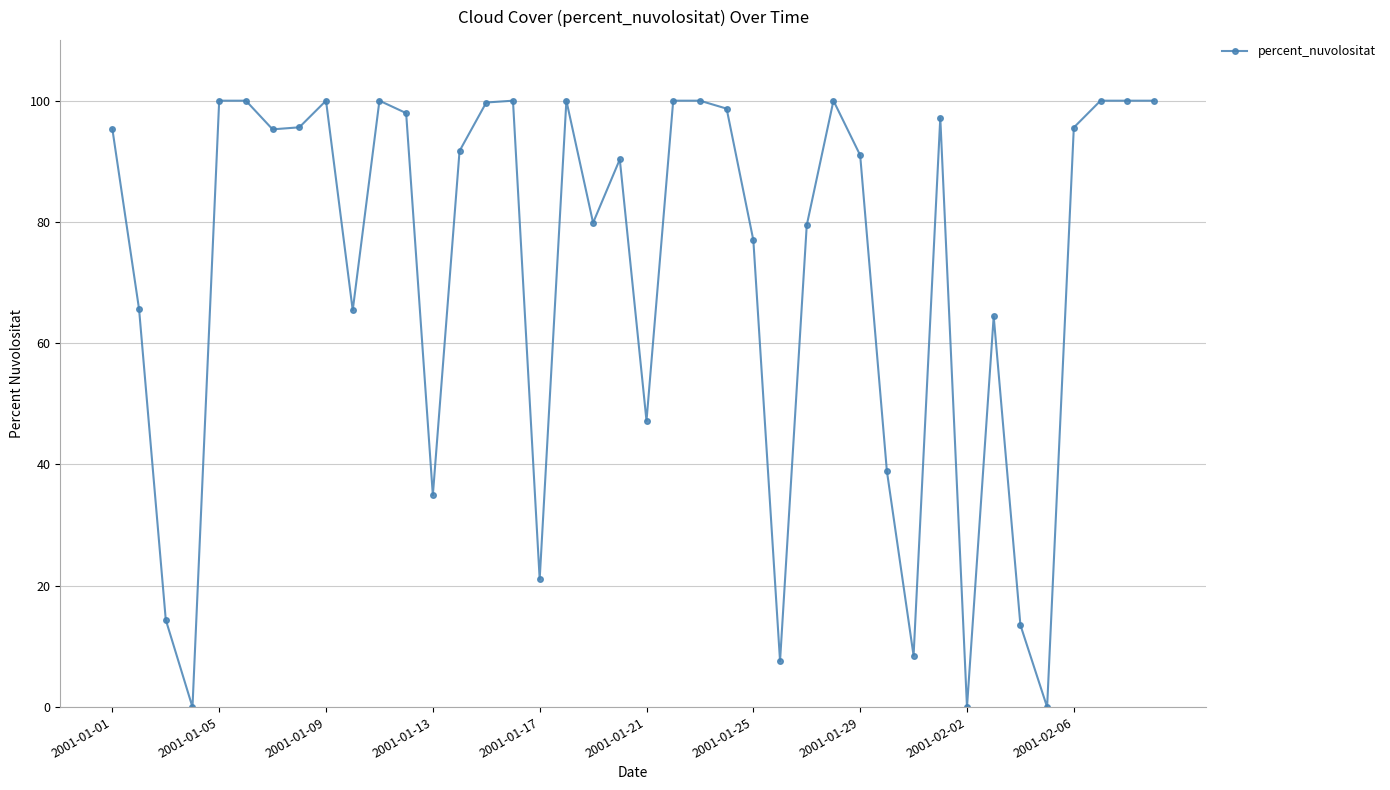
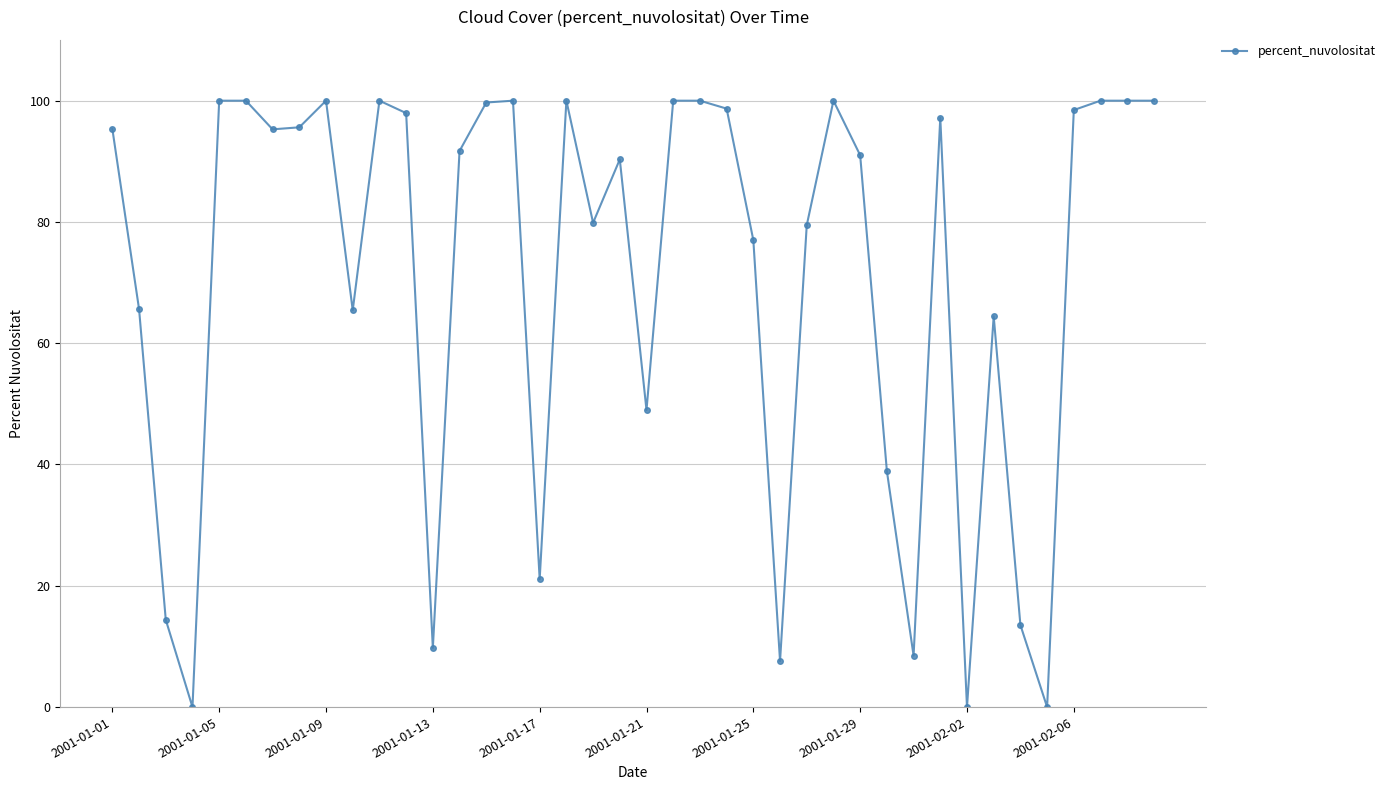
  {
    "2001-01-01": 95,
    "2001-01-05": 100,
    "2001-01-09": 100,
-   "2001-01-13": 35,
+   "2001-01-13": 10,
    "2001-01-17": 21,
-   "2001-01-21": 47,
+   "2001-01-21": 49,
    "2001-01-25": 77,
    "2001-01-29": 91,
    "2001-02-02": 0,
-   "2001-02-06": 96
+   "2001-02-06": 98
  }
